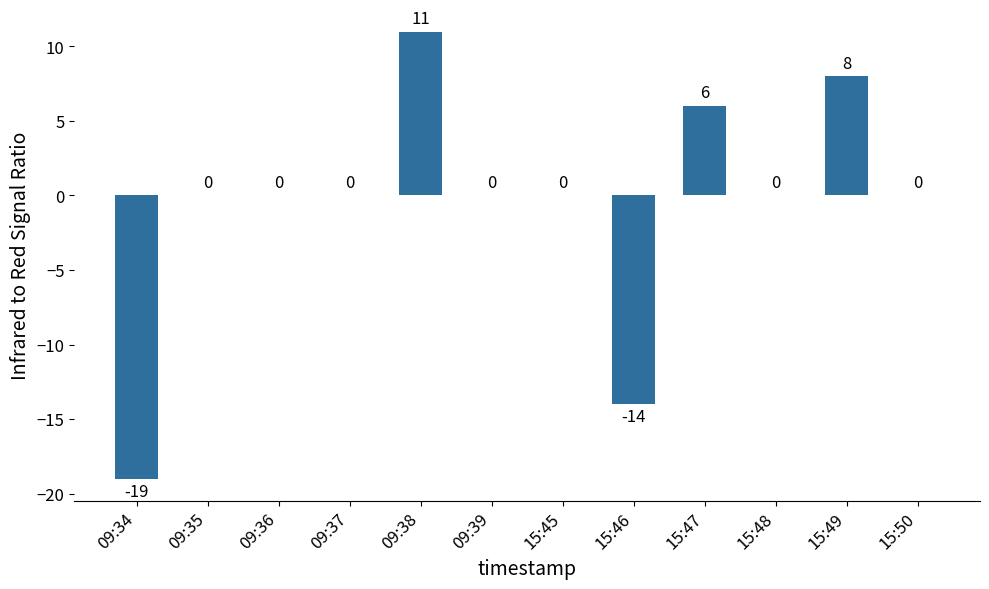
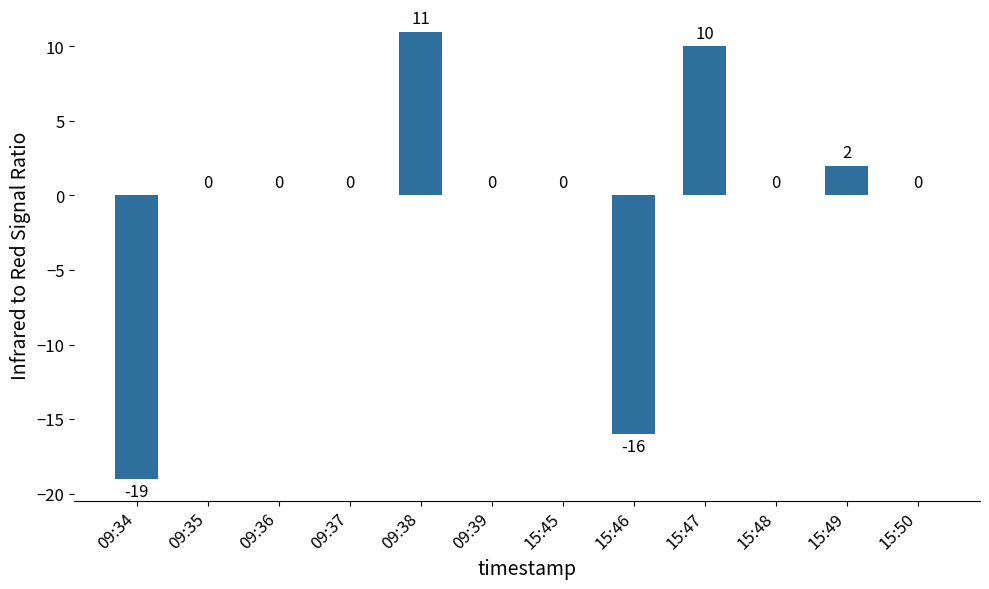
  {
    "09:34": -19,
    "09:35": 0,
    "09:36": 0,
    "09:37": 0,
    "09:38": 11,
    "09:39": 0,
    "15:45": 0,
-   "15:46": -14,
-   "15:47": 6,
+   "15:46": -16,
+   "15:47": 10,
    "15:48": 0,
-   "15:49": 8,
+   "15:49": 2,
    "15:50": 0
  }
